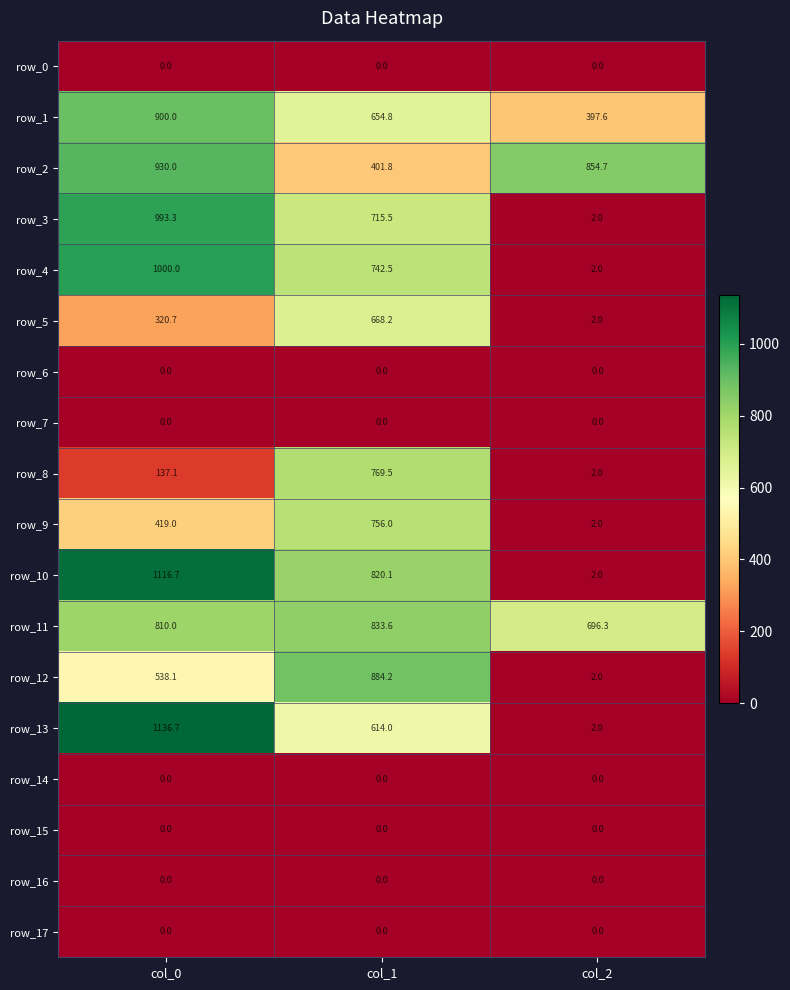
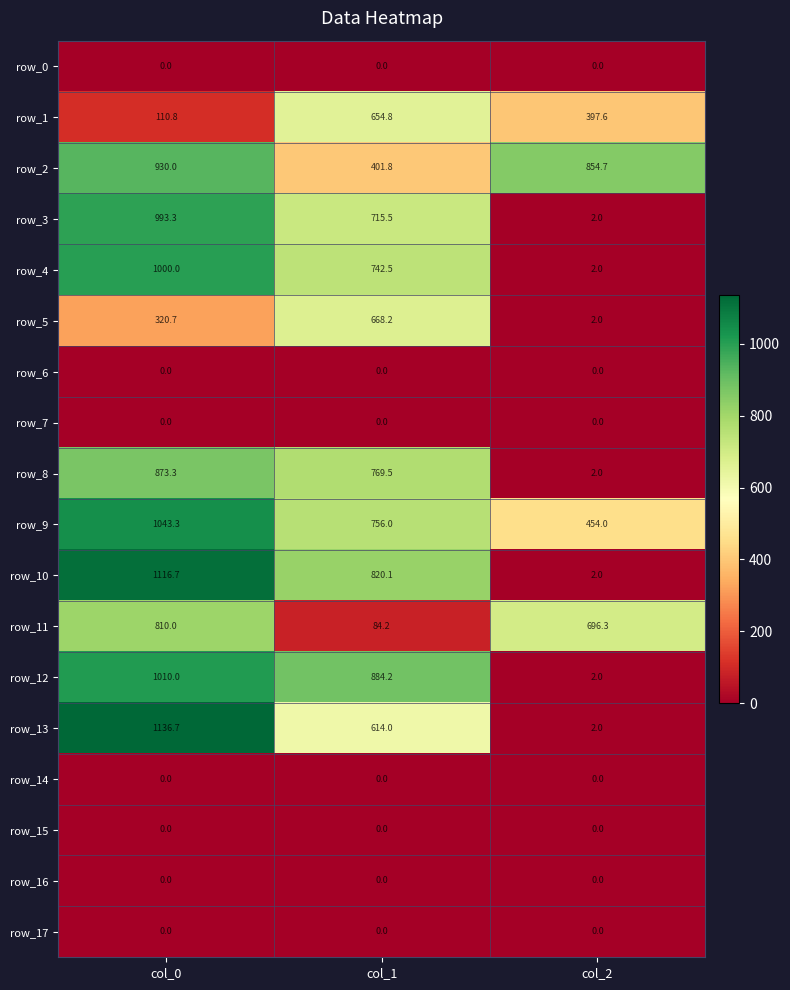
  {
    "row_0": {
      "col_0": 0.0,
      "col_1": 0.0,
      "col_2": 0.0
    },
    "row_1": {
-     "col_0": 900.0,
+     "col_0": 110.8,
      "col_1": 654.8,
      "col_2": 397.6
    },
    "row_2": {
      "col_0": 930.0,
      "col_1": 401.8,
      "col_2": 854.7
    },
    "row_3": {
      "col_0": 993.3,
      "col_1": 715.5,
      "col_2": 2.0
    },
    "row_4": {
      "col_0": 1000.0,
      "col_1": 742.5,
      "col_2": 2.0
    },
    "row_5": {
      "col_0": 320.7,
      "col_1": 668.2,
      "col_2": 2.0
    },
    "row_6": {
      "col_0": 0.0,
      "col_1": 0.0,
      "col_2": 0.0
    },
    "row_7": {
      "col_0": 0.0,
      "col_1": 0.0,
      "col_2": 0.0
    },
    "row_8": {
-     "col_0": 137.1,
+     "col_0": 873.3,
      "col_1": 769.5,
      "col_2": 2.0
    },
    "row_9": {
-     "col_0": 419.0,
+     "col_0": 1043.3,
      "col_1": 756.0,
-     "col_2": 2.0
+     "col_2": 454.0
    },
    "row_10": {
      "col_0": 1116.7,
      "col_1": 820.1,
      "col_2": 2.0
    },
    "row_11": {
      "col_0": 810.0,
-     "col_1": 833.6,
+     "col_1": 84.2,
      "col_2": 696.3
    },
    "row_12": {
-     "col_0": 538.1,
+     "col_0": 1010.0,
      "col_1": 884.2,
      "col_2": 2.0
    },
    "row_13": {
      "col_0": 1136.7,
      "col_1": 614.0,
      "col_2": 2.0
    },
    "row_14": {
      "col_0": 0.0,
      "col_1": 0.0,
      "col_2": 0.0
    },
    "row_15": {
      "col_0": 0.0,
      "col_1": 0.0,
      "col_2": 0.0
    },
    "row_16": {
      "col_0": 0.0,
      "col_1": 0.0,
      "col_2": 0.0
    },
    "row_17": {
      "col_0": 0.0,
      "col_1": 0.0,
      "col_2": 0.0
    }
  }
